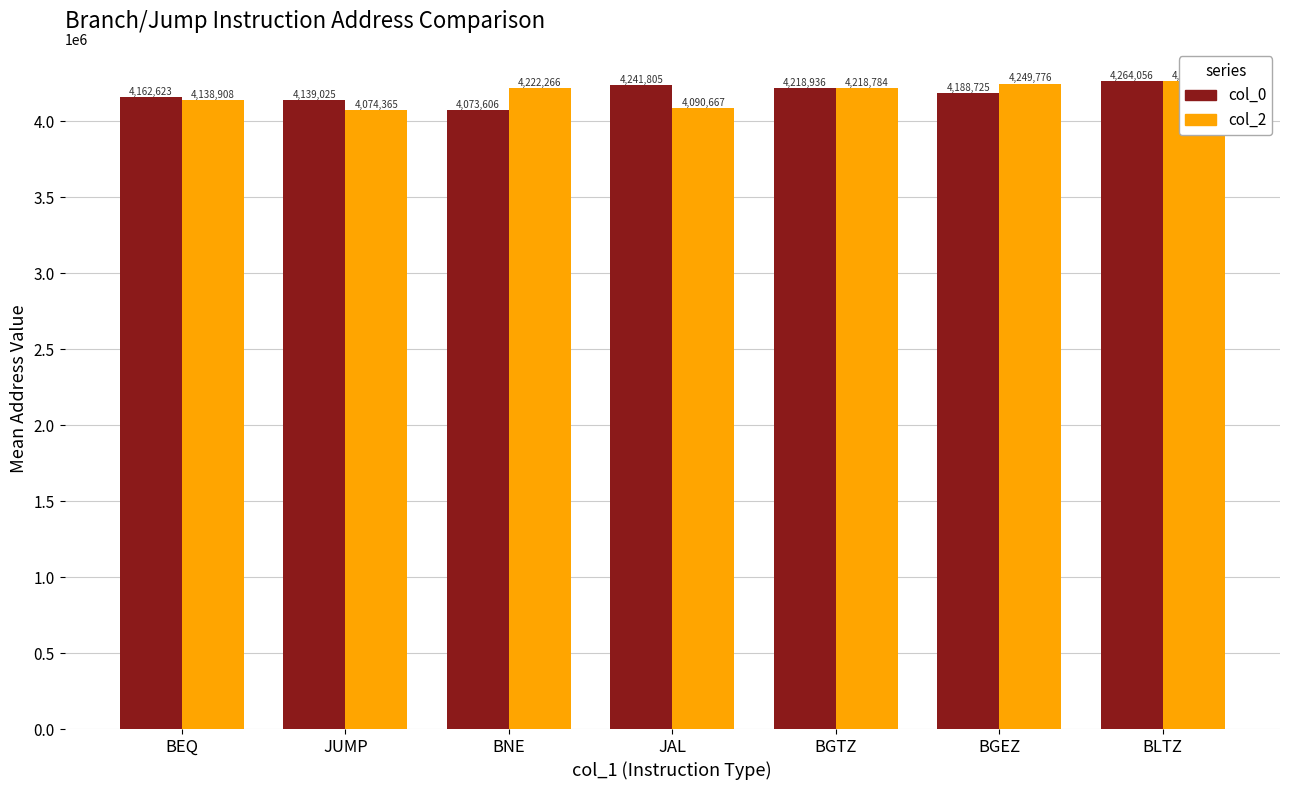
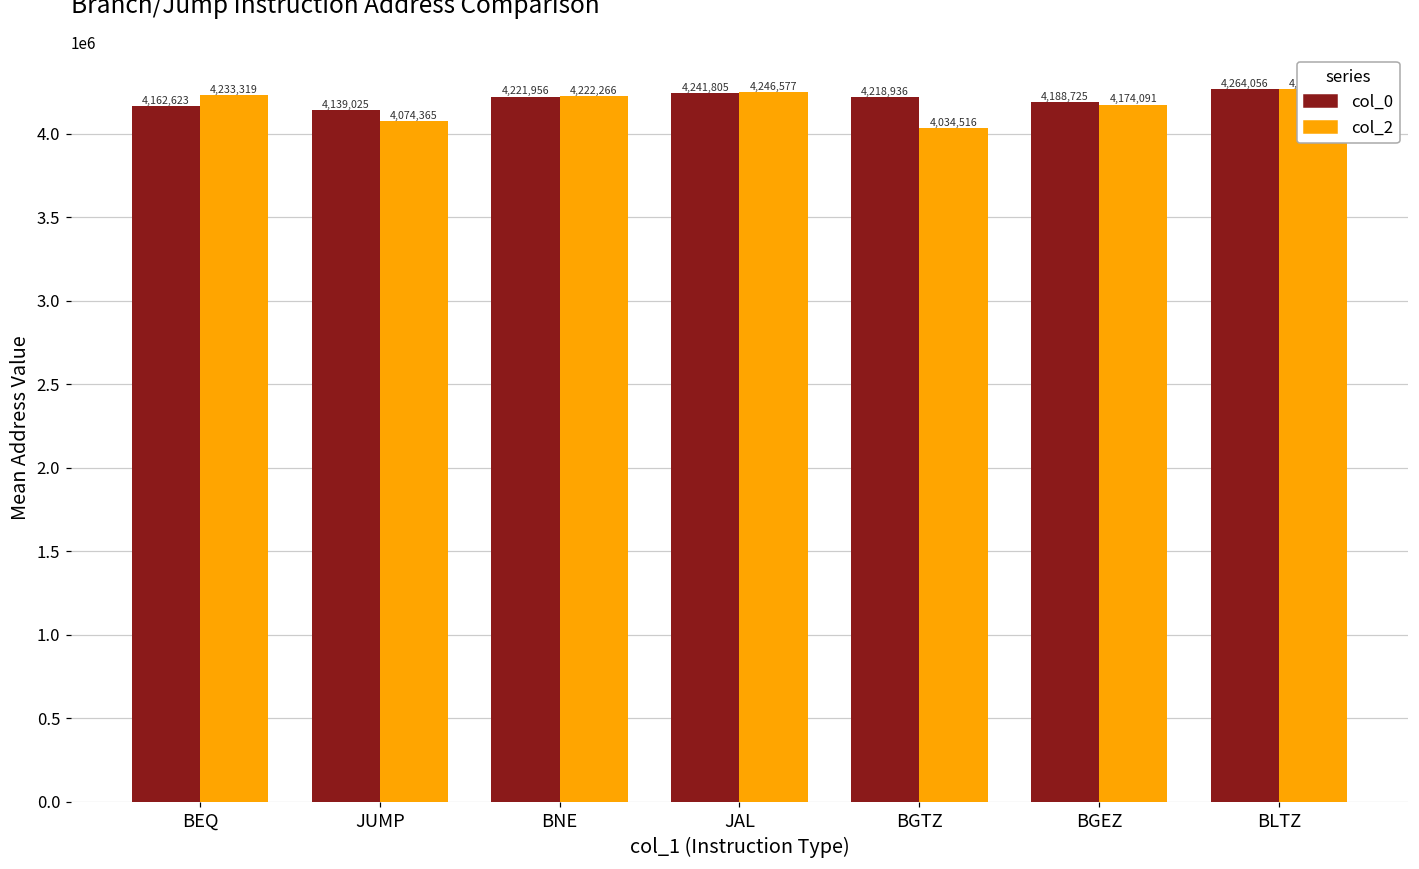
  {
    "col_0": {
      "BEQ": "4,162,623",
      "JUMP": "4,139,025",
-     "BNE": "4,073,606",
+     "BNE": "4,221,956",
      "JAL": "4,241,805",
      "BGTZ": "4,218,936",
      "BGEZ": "4,188,725",
      "BLTZ": "4,264,056"
    },
    "col_2": {
-     "BEQ": "4,138,908",
+     "BEQ": "4,233,319",
      "JUMP": "4,074,365",
      "BNE": "4,222,266",
-     "JAL": "4,090,667",
-     "BGTZ": "4,218,784",
-     "BGEZ": "4,249,776"
+     "JAL": "4,246,577",
+     "BGTZ": "4,034,516",
+     "BGEZ": "4,174,091"
    }
  }
